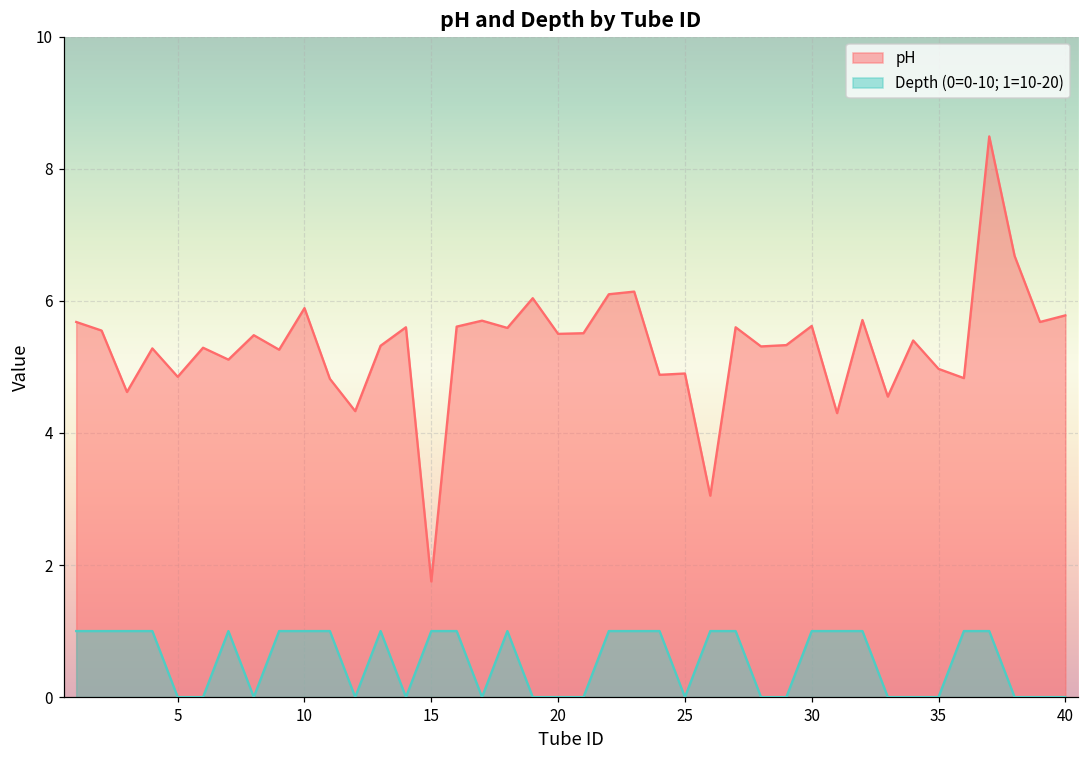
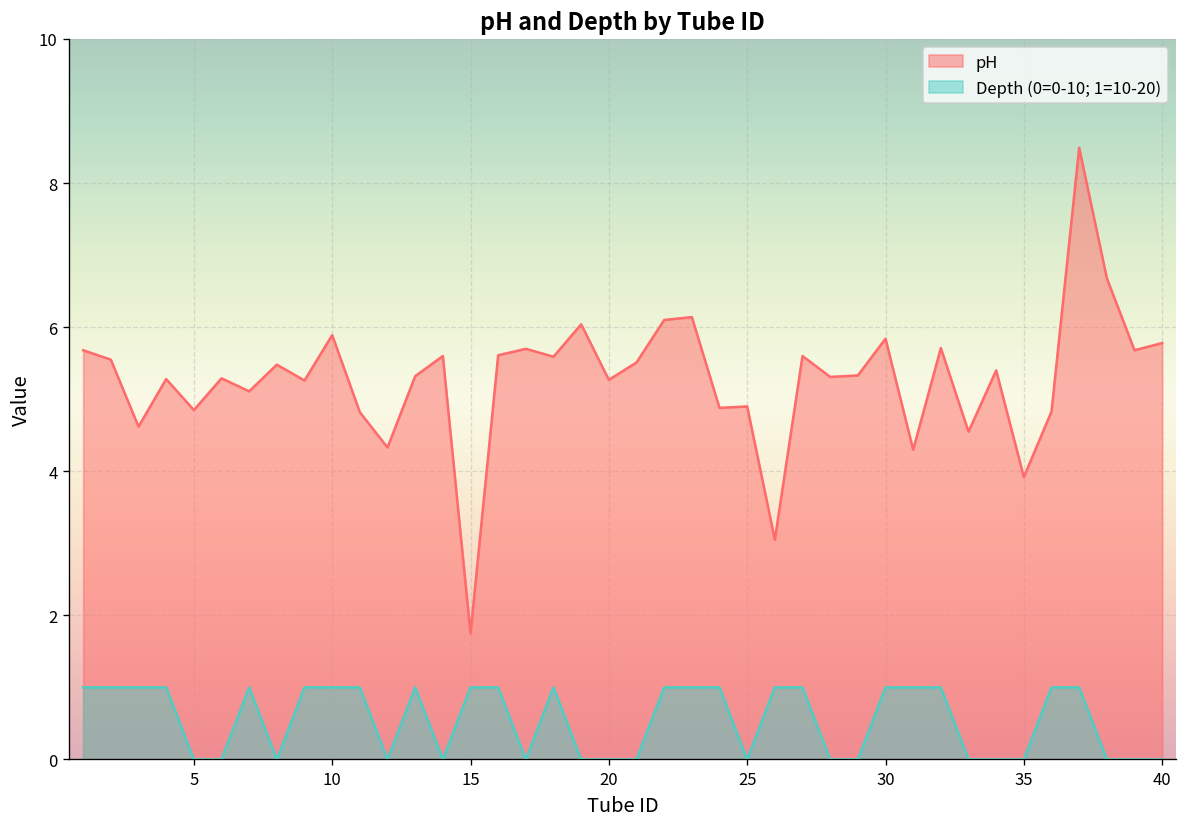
  {
    "pH": {
      "5": 4.9,
      "10": 5.9,
      "15": 1.8,
-     "20": 5.5,
+     "20": 5.3,
      "25": 4.9,
-     "30": 5.6,
-     "35": 5.0,
+     "30": 5.8,
+     "35": 3.9,
      "40": 5.8
    },
    "Depth (0=0-10; 1=10-20)": {
      "5": 0.0,
      "10": 1.0,
      "15": 1.0,
      "20": 0.0,
      "25": 0.0,
      "30": 1.0,
      "35": 0.0,
      "40": 0.0
    }
  }
